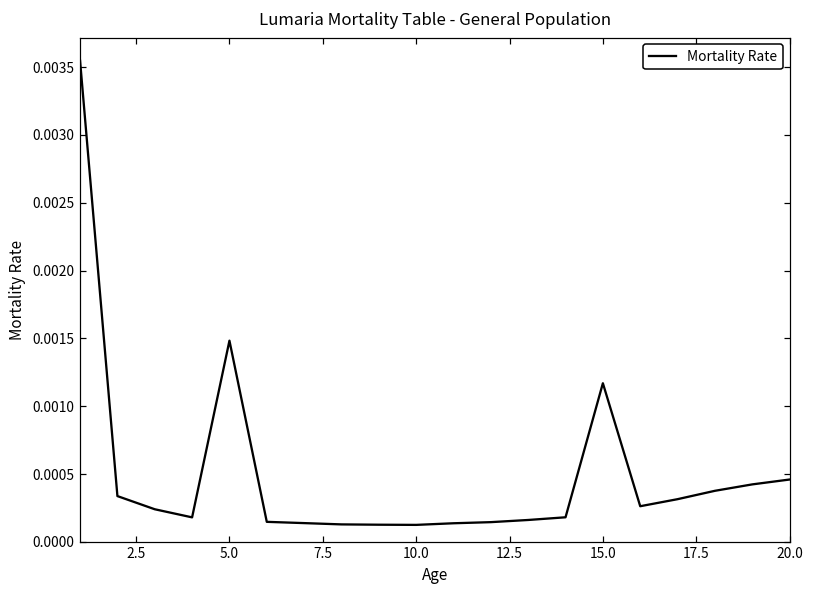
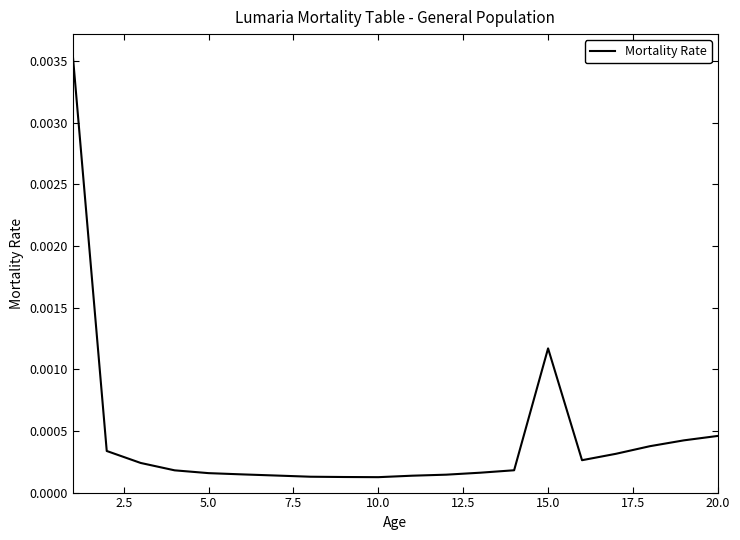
  {
-   "5.0": 0.00148,
+   "5.0": 0.00016,
    "10.0": 0.00013,
    "15.0": 0.00117,
    "20.0": 0.00046
  }
